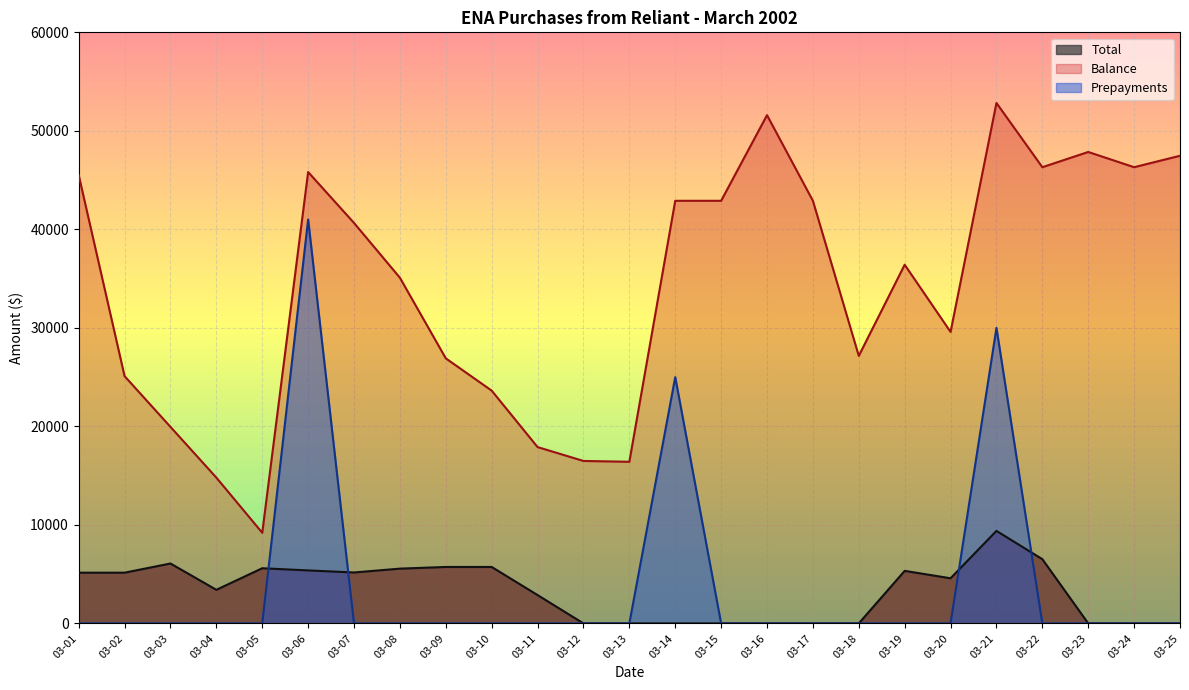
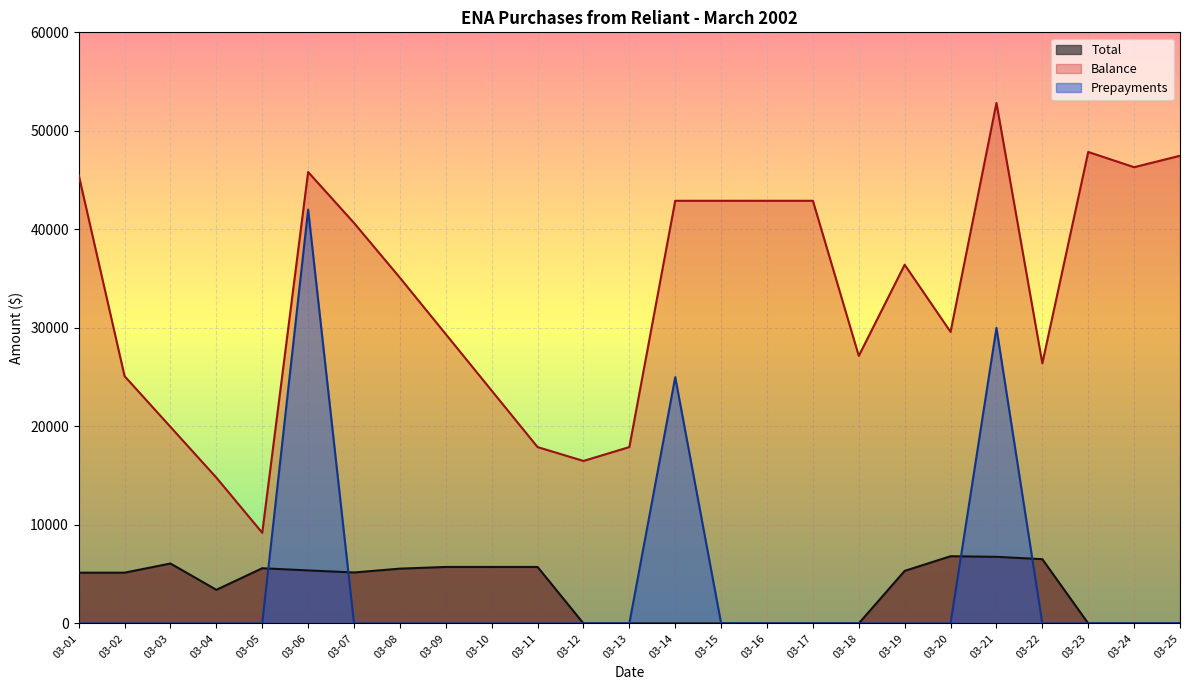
  {
    "Total": {
      "03-01": 5000,
      "03-02": 5000,
      "03-03": 6000,
      "03-04": 3000,
      "03-05": 6000,
      "03-06": 5000,
      "03-07": 5000,
      "03-08": 6000,
      "03-09": 6000,
      "03-10": 6000,
-     "03-11": 3000,
+     "03-11": 6000,
      "03-14": 0,
      "03-19": 5000,
-     "03-20": 5000,
-     "03-21": 9000,
+     "03-20": 7000,
+     "03-21": 7000,
      "03-22": 7000
    },
    "Balance": {
      "03-01": 46000,
      "03-02": 25000,
      "03-03": 20000,
      "03-04": 15000,
      "03-05": 9000,
      "03-06": 46000,
      "03-07": 41000,
      "03-08": 35000,
-     "03-09": 27000,
+     "03-09": 29000,
      "03-10": 24000,
      "03-11": 18000,
      "03-12": 16000,
-     "03-13": 16000,
+     "03-13": 18000,
      "03-14": 43000,
      "03-15": 43000,
-     "03-16": 52000,
+     "03-16": 43000,
      "03-17": 43000,
      "03-18": 27000,
      "03-19": 36000,
      "03-20": 30000,
      "03-21": 53000,
-     "03-22": 46000,
+     "03-22": 26000,
      "03-23": 48000,
      "03-24": 46000,
      "03-25": 47000
    },
    "Prepayments": {
      "03-01": 0,
      "03-02": 0,
      "03-03": 0,
      "03-04": 0,
      "03-05": 0,
-     "03-06": 41000,
+     "03-06": 42000,
      "03-07": 0,
      "03-08": 0,
      "03-09": 0,
      "03-10": 0,
      "03-11": 0,
      "03-14": 25000,
      "03-19": 0,
      "03-20": 0,
      "03-21": 30000,
      "03-22": 0
    }
  }
